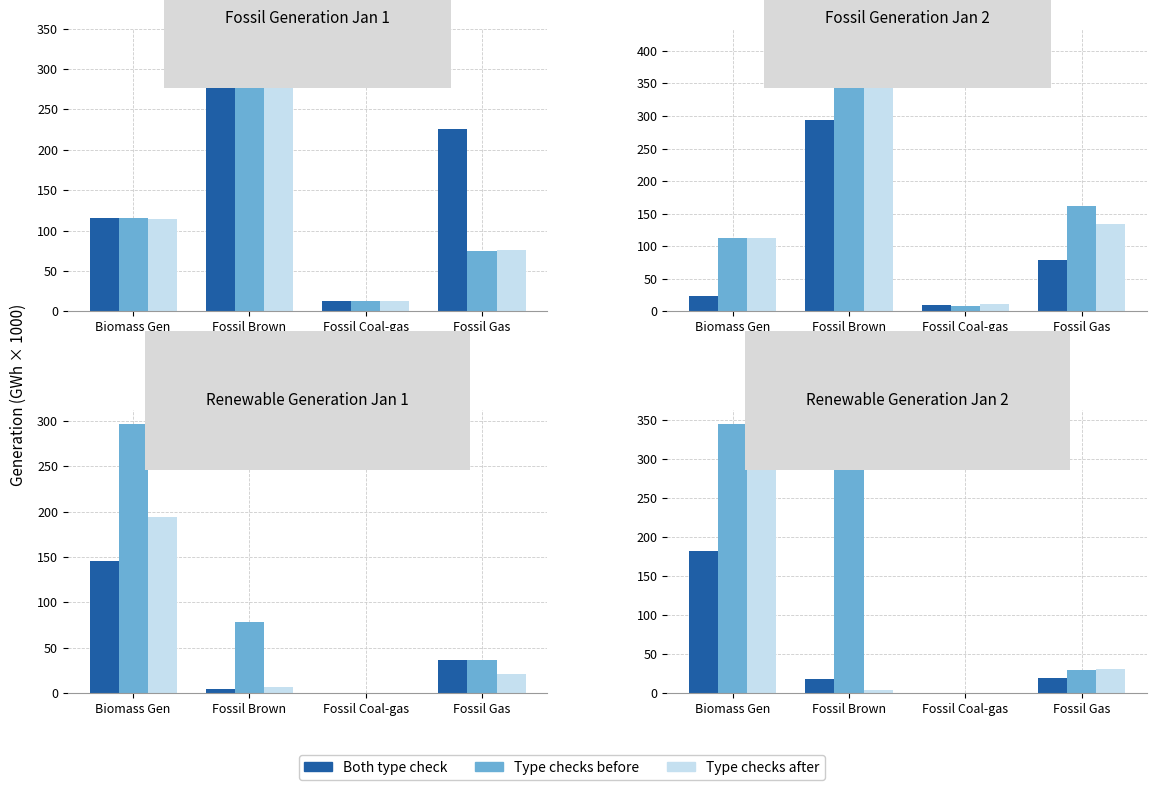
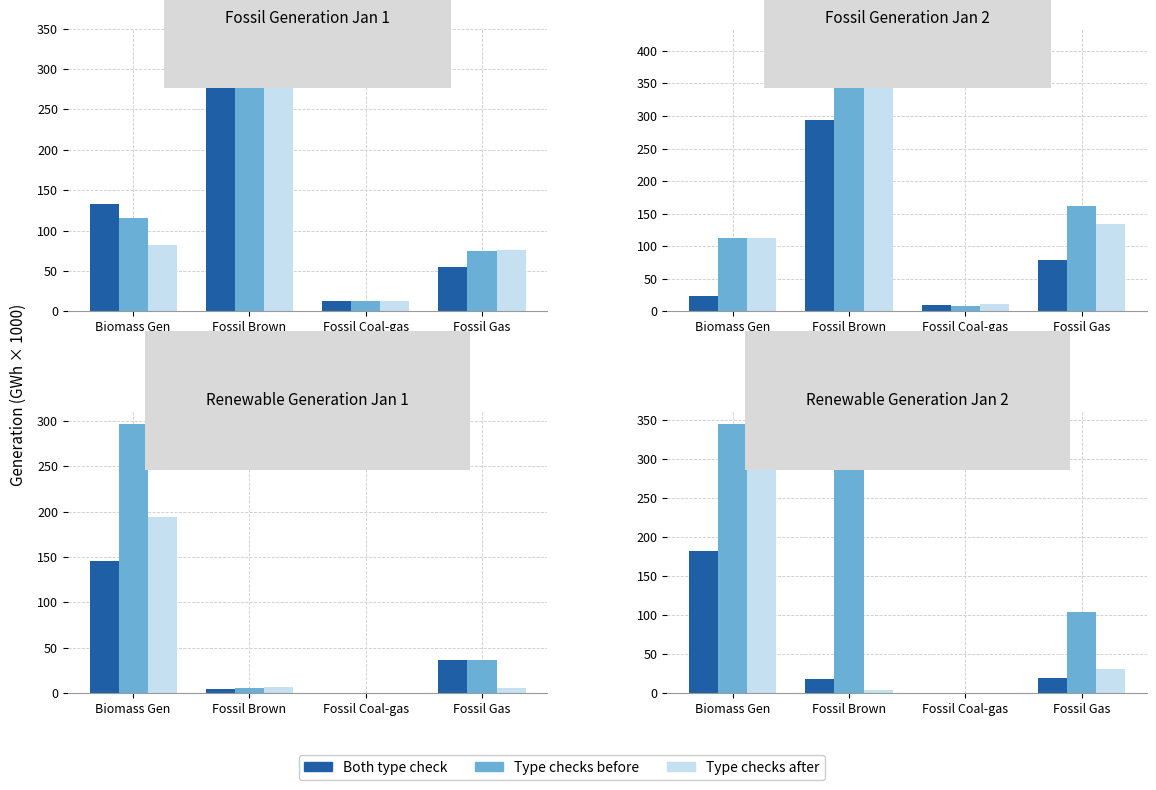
  {
    "Fossil Generation Jan 1": {
      "Both type check": {
-       "Biomass Gen": 120,
+       "Biomass Gen": 130,
        "Fossil Brown": 320,
        "Fossil Coal-gas": 10,
-       "Fossil Gas": 230
+       "Fossil Gas": 50
      },
      "Type checks before": {
        "Biomass Gen": 120,
        "Fossil Brown": 330,
        "Fossil Coal-gas": 10,
        "Fossil Gas": 70
      },
      "Type checks after": {
-       "Biomass Gen": 110,
+       "Biomass Gen": 80,
        "Fossil Brown": 290,
        "Fossil Coal-gas": 10,
        "Fossil Gas": 80
      }
    },
    "Fossil Generation Jan 2": {
      "Both type check": {
        "Biomass Gen": 20,
        "Fossil Brown": 290,
        "Fossil Coal-gas": 10,
        "Fossil Gas": 80
      },
      "Type checks before": {
        "Biomass Gen": 110,
        "Fossil Brown": 370,
        "Fossil Coal-gas": 10,
        "Fossil Gas": 160
      },
      "Type checks after": {
        "Biomass Gen": 110,
        "Fossil Brown": 410,
        "Fossil Coal-gas": 10,
        "Fossil Gas": 130
      }
    },
    "Renewable Generation Jan 1": {
      "Both type check": {
        "Biomass Gen": 150,
        "Fossil Brown": 0,
        "Fossil Gas": 40
      },
      "Type checks before": {
        "Biomass Gen": 300,
-       "Fossil Brown": 80,
+       "Fossil Brown": 10,
        "Fossil Gas": 40
      },
      "Type checks after": {
        "Biomass Gen": 190,
        "Fossil Brown": 10,
-       "Fossil Gas": 20
+       "Fossil Gas": 10
      }
    },
    "Renewable Generation Jan 2": {
      "Both type check": {
        "Biomass Gen": 180,
        "Fossil Brown": 20,
        "Fossil Gas": 20
      },
      "Type checks before": {
        "Biomass Gen": 340,
        "Fossil Brown": 330,
-       "Fossil Gas": 30
+       "Fossil Gas": 100
      },
      "Type checks after": {
        "Biomass Gen": 350,
        "Fossil Brown": 0,
        "Fossil Gas": 30
      }
    }
  }
